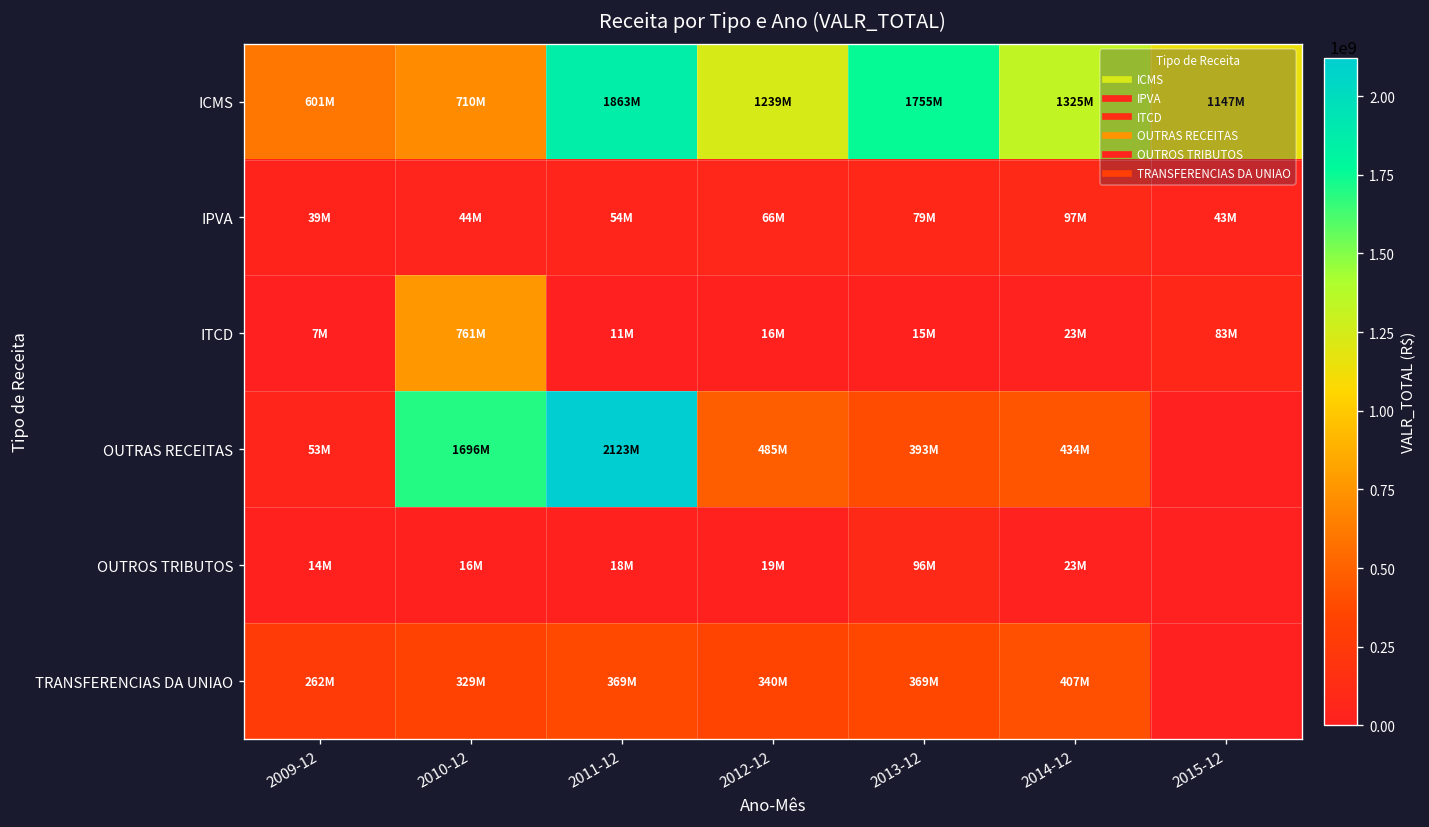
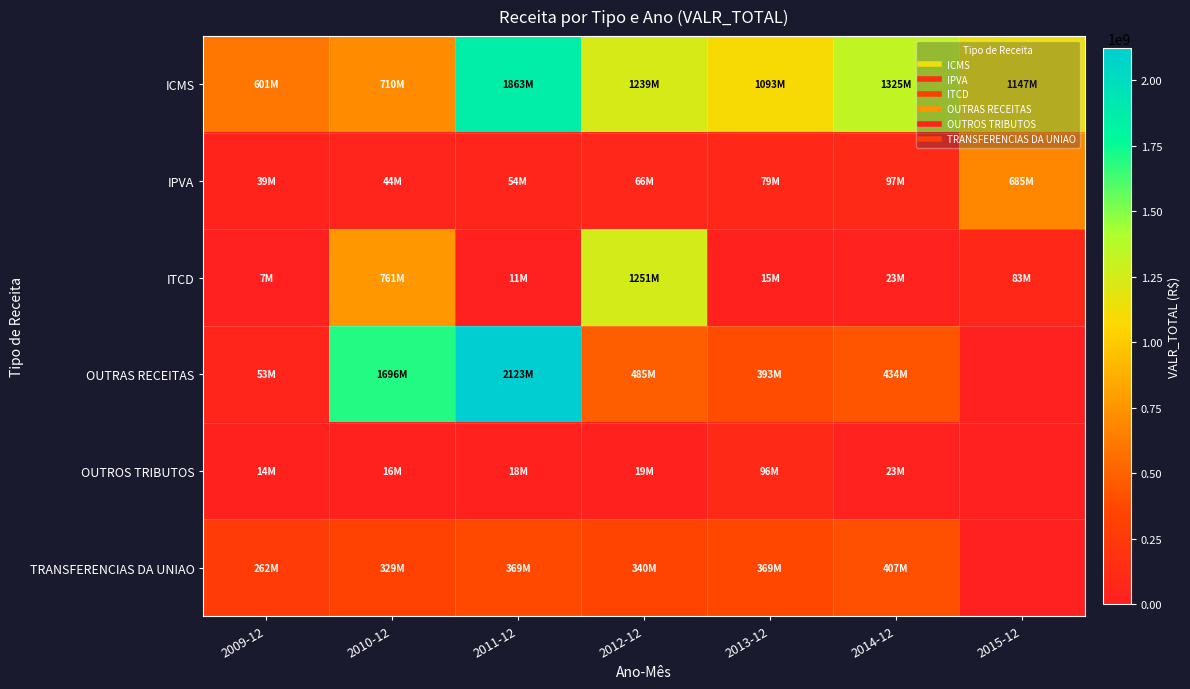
  {
    "ICMS": {
      "2009-12": "601M",
      "2010-12": "710M",
      "2011-12": "1863M",
      "2012-12": "1239M",
-     "2013-12": "1755M",
+     "2013-12": "1093M",
      "2014-12": "1325M"
    },
    "IPVA": {
      "2009-12": "39M",
      "2010-12": "44M",
      "2011-12": "54M",
      "2012-12": "66M",
      "2013-12": "79M",
      "2014-12": "97M",
-     "2015-12": "43M"
+     "2015-12": "685M"
    },
    "ITCD": {
      "2009-12": "7M",
      "2010-12": "761M",
      "2011-12": "11M",
-     "2012-12": "16M",
+     "2012-12": "1251M",
      "2013-12": "15M",
      "2014-12": "23M",
      "2015-12": "83M"
    },
    "OUTRAS RECEITAS": {
      "2009-12": "53M",
      "2010-12": "1696M",
      "2011-12": "2123M",
      "2012-12": "485M",
      "2013-12": "393M",
      "2014-12": "434M"
    },
    "OUTROS TRIBUTOS": {
      "2009-12": "14M",
      "2010-12": "16M",
      "2011-12": "18M",
      "2012-12": "19M",
      "2013-12": "96M",
      "2014-12": "23M"
    },
    "TRANSFERENCIAS DA UNIAO": {
      "2009-12": "262M",
      "2010-12": "329M",
      "2011-12": "369M",
      "2012-12": "340M",
      "2013-12": "369M",
      "2014-12": "407M"
    }
  }
